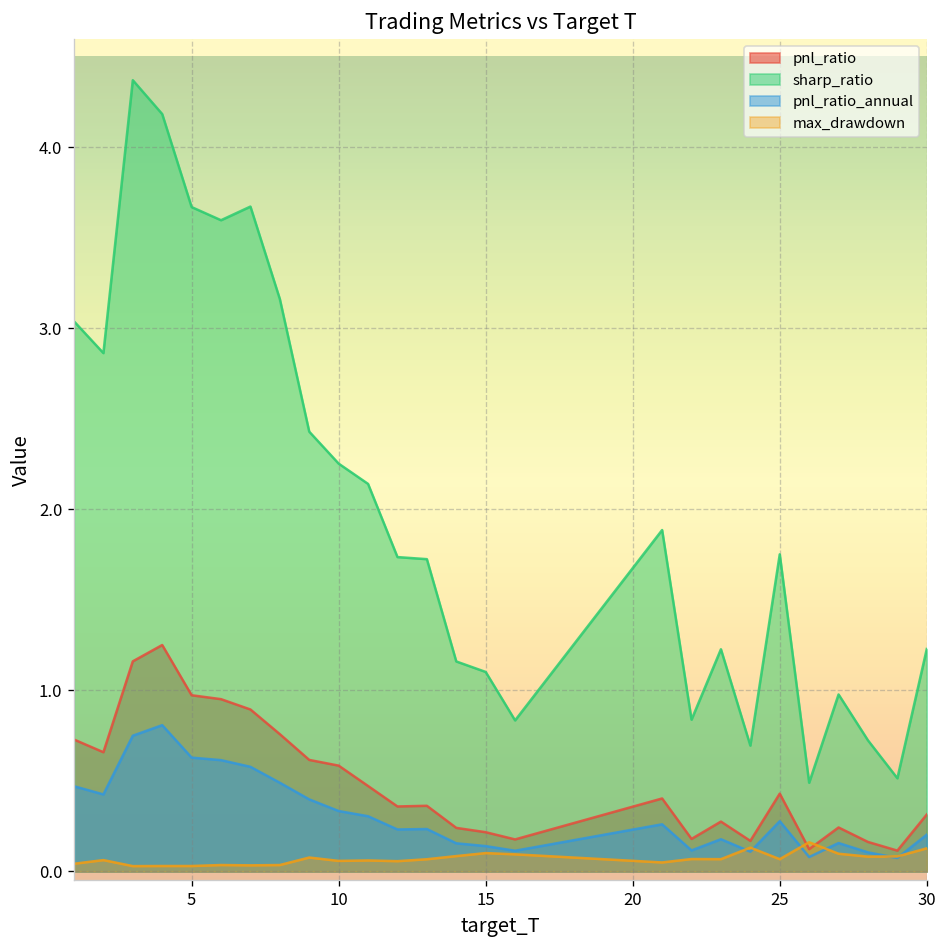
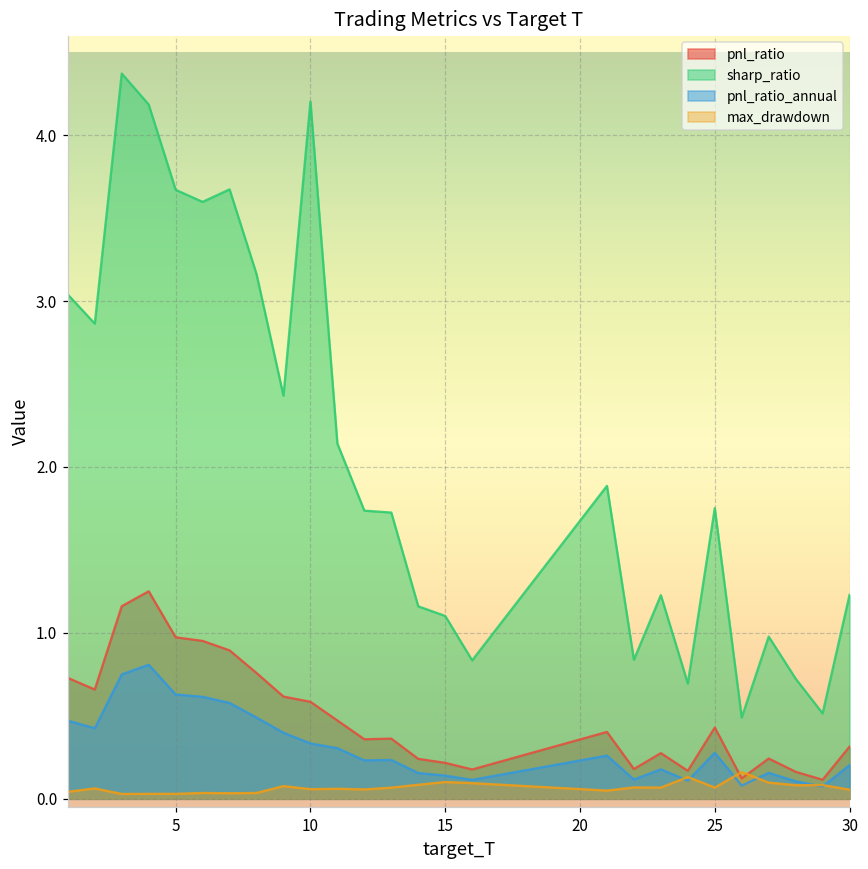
  {
    "pnl_ratio": {
      "5": 0.97,
      "10": 0.58,
      "15": 0.22,
      "25": 0.43,
      "30": 0.31
    },
    "sharp_ratio": {
      "5": 3.67,
-     "10": 2.25,
+     "10": 4.20,
      "15": 1.10,
      "25": 1.75,
      "30": 1.23
    },
    "pnl_ratio_annual": {
      "5": 0.63,
      "10": 0.33,
      "15": 0.14,
      "25": 0.28,
      "30": 0.20
    },
    "max_drawdown": {
      "5": 0.03,
      "10": 0.06,
      "15": 0.10,
      "25": 0.07,
-     "30": 0.13
+     "30": 0.06
    }
  }
